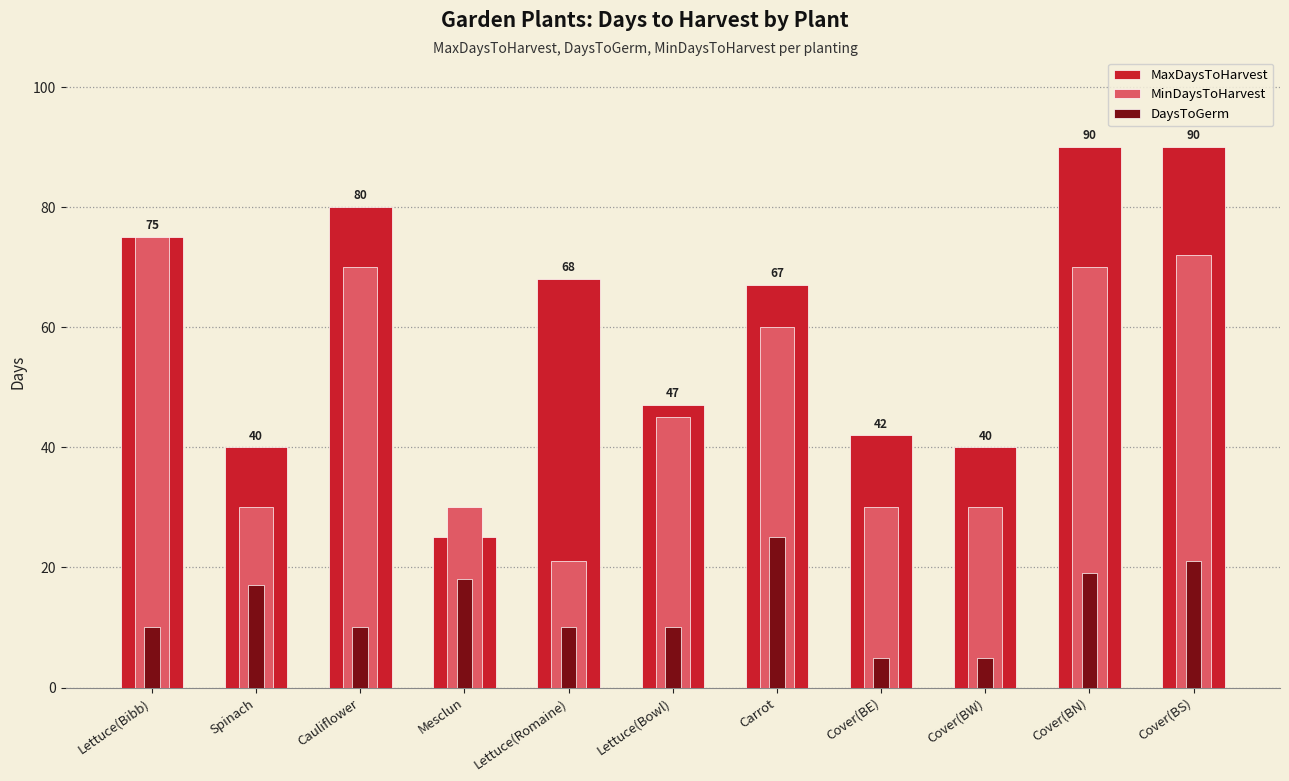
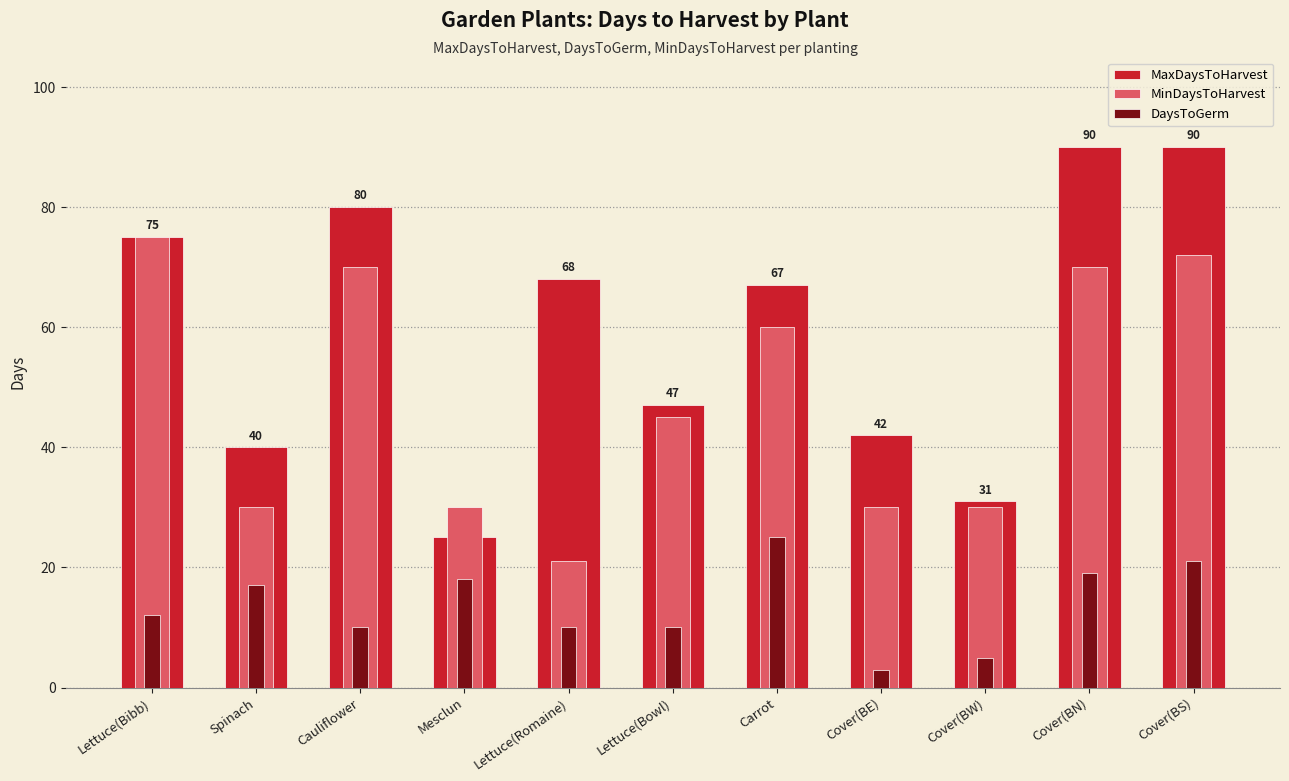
  {
    "MaxDaysToHarvest": {
      "Lettuce(Bibb)": 75,
      "Spinach": 40,
      "Cauliflower": 80,
      "Lettuce(Romaine)": 68,
      "Lettuce(Bowl)": 47,
      "Carrot": 67,
      "Cover(BE)": 42,
-     "Cover(BW)": 40,
+     "Cover(BW)": 31,
      "Cover(BN)": 90,
      "Cover(BS)": 90
    },
    "MinDaysToHarvest": {
      "Lettuce(Bibb)": 75
    },
    "DaysToGerm": {
-     "Lettuce(Bibb)": 10,
-     "Cover(BE)": 5
+     "Lettuce(Bibb)": 12,
+     "Cover(BE)": 3
    }
  }
